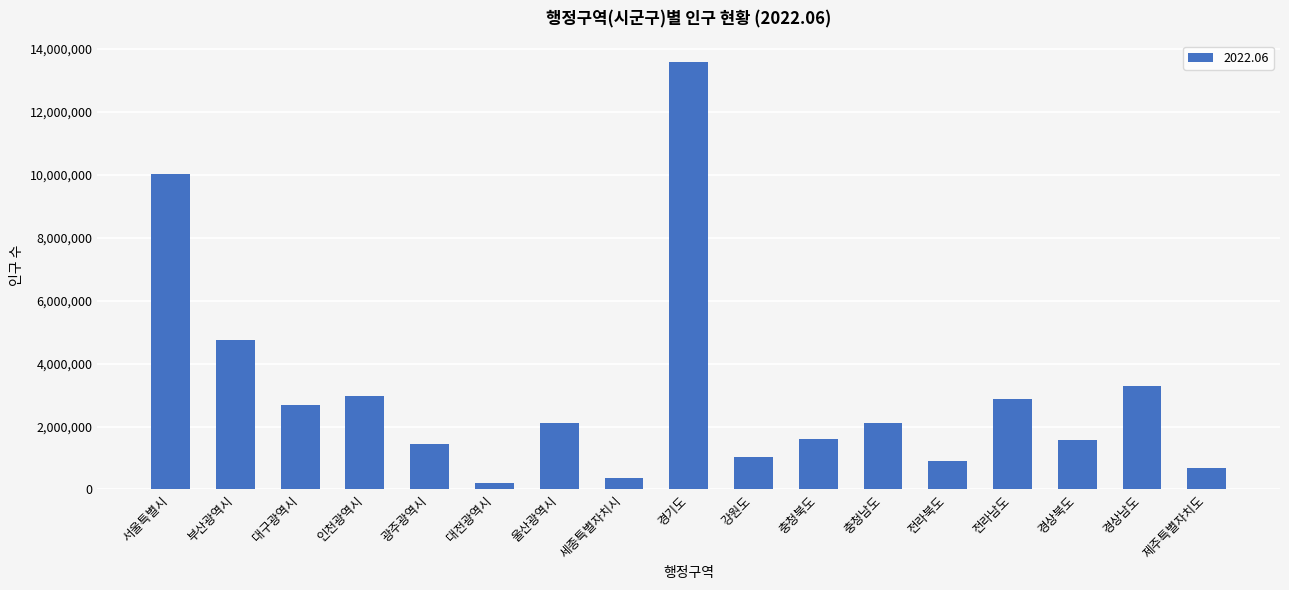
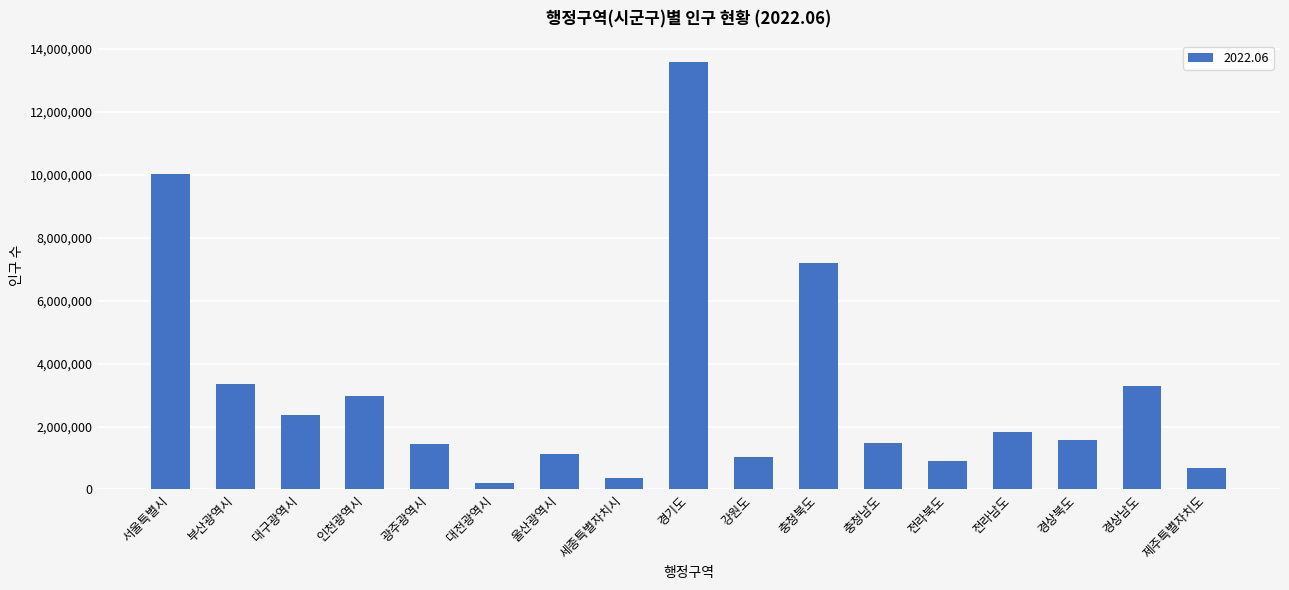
  {
    "서울특별시": "10,000,000",
-   "부산광역시": "4,800,000",
-   "대구광역시": "2,700,000",
+   "부산광역시": "3,300,000",
+   "대구광역시": "2,400,000",
    "인천광역시": "3,000,000",
    "광주광역시": "1,400,000",
    "대전광역시": "200,000",
-   "울산광역시": "2,100,000",
+   "울산광역시": "1,100,000",
    "세종특별자치시": "400,000",
    "경기도": "13,600,000",
    "강원도": "1,000,000",
-   "충청북도": "1,600,000",
-   "충청남도": "2,100,000",
+   "충청북도": "7,200,000",
+   "충청남도": "1,500,000",
    "전라북도": "900,000",
-   "전라남도": "2,900,000",
+   "전라남도": "1,800,000",
    "경상북도": "1,600,000",
    "경상남도": "3,300,000",
    "제주특별자치도": "700,000"
  }
